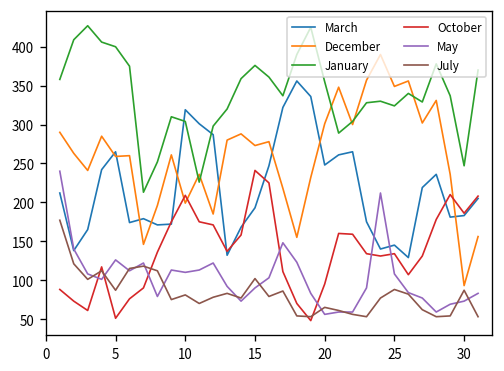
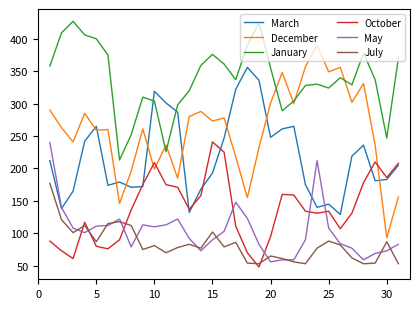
  {
    "March": {
      "5": 270,
      "10": 320,
      "15": 190,
      "20": 250,
      "25": 150
    },
    "December": {
      "5": 260,
      "10": 200,
      "15": 270,
      "20": 300,
      "25": 350,
      "30": 90
    },
    "January": {
      "5": 400,
      "10": 300,
      "15": 380,
      "20": 360,
      "25": 320,
      "30": 250
    },
    "October": {
-     "5": 50,
+     "5": 80,
      "10": 210,
      "15": 240,
      "20": 100,
      "25": 130
    },
    "May": {
-     "5": 130,
+     "5": 110,
      "10": 110,
      "15": 90,
      "20": 60,
      "25": 110,
      "30": 70
    },
    "July": {
      "5": 90,
      "10": 80,
      "15": 100,
      "20": 70,
      "25": 90,
      "30": 90
    }
  }
